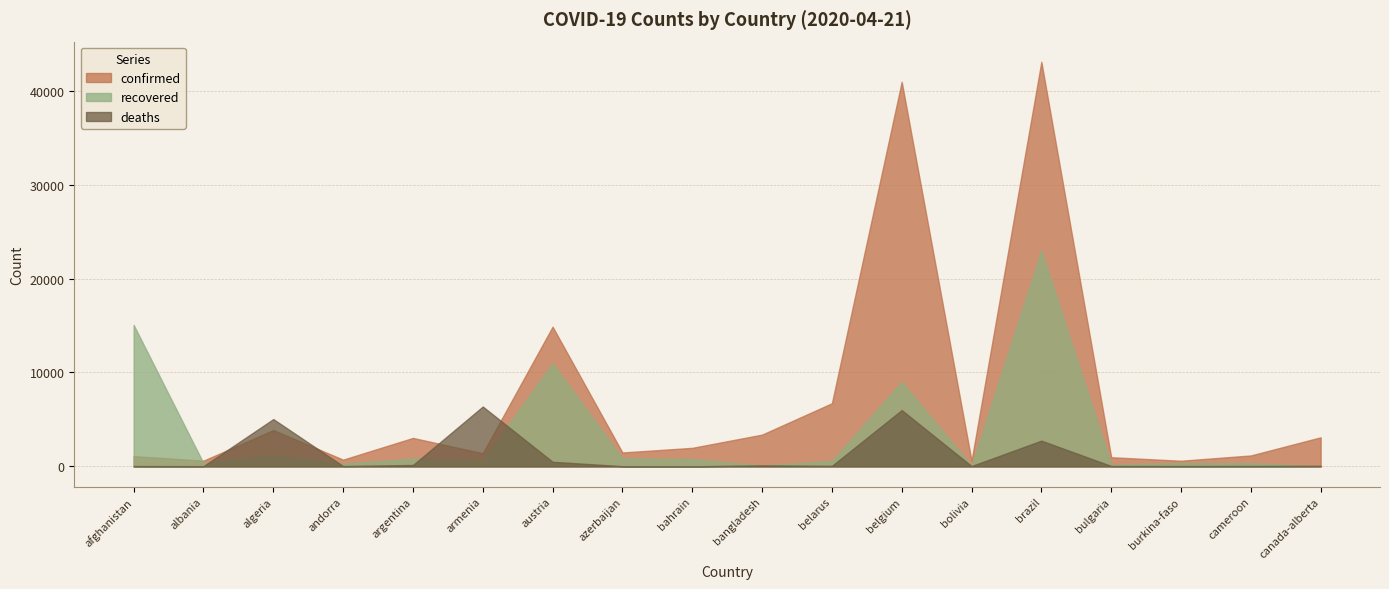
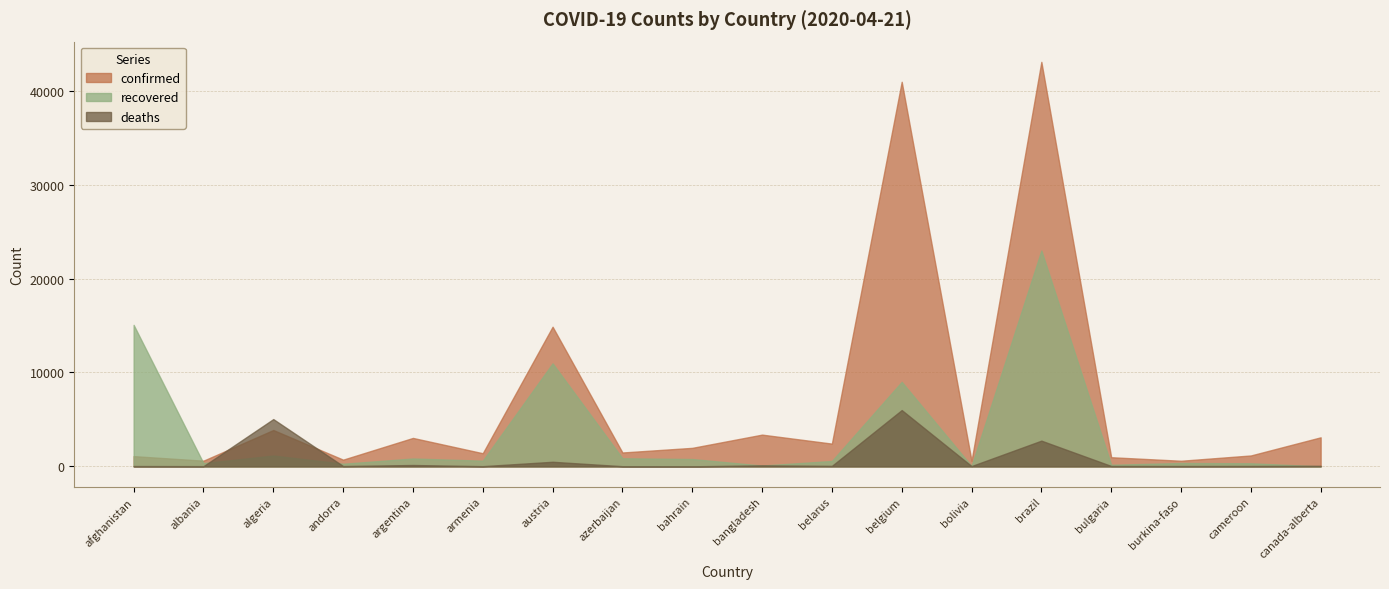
  {
    "confirmed": {
      "afghanistan": 1000,
      "algeria": 4000,
      "andorra": 1000,
      "argentina": 3000,
      "armenia": 1000,
      "austria": 15000,
      "azerbaijan": 1000,
      "bahrain": 2000,
      "bangladesh": 3000,
-     "belarus": 7000,
+     "belarus": 2000,
      "belgium": 41000,
      "bolivia": 1000,
      "brazil": 43000,
      "bulgaria": 1000,
      "cameroon": 1000,
      "canada-alberta": 3000
    },
    "recovered": {
      "afghanistan": 15000,
      "algeria": 1000,
      "argentina": 1000,
      "armenia": 1000,
      "austria": 11000,
      "azerbaijan": 1000,
      "bahrain": 1000,
      "belarus": 1000,
      "belgium": 9000,
      "brazil": 23000,
      "cameroon": 0
    },
    "deaths": {
      "algeria": 5000,
-     "armenia": 6000,
+     "armenia": 0,
      "austria": 0,
      "belgium": 6000,
      "brazil": 3000
    }
  }
